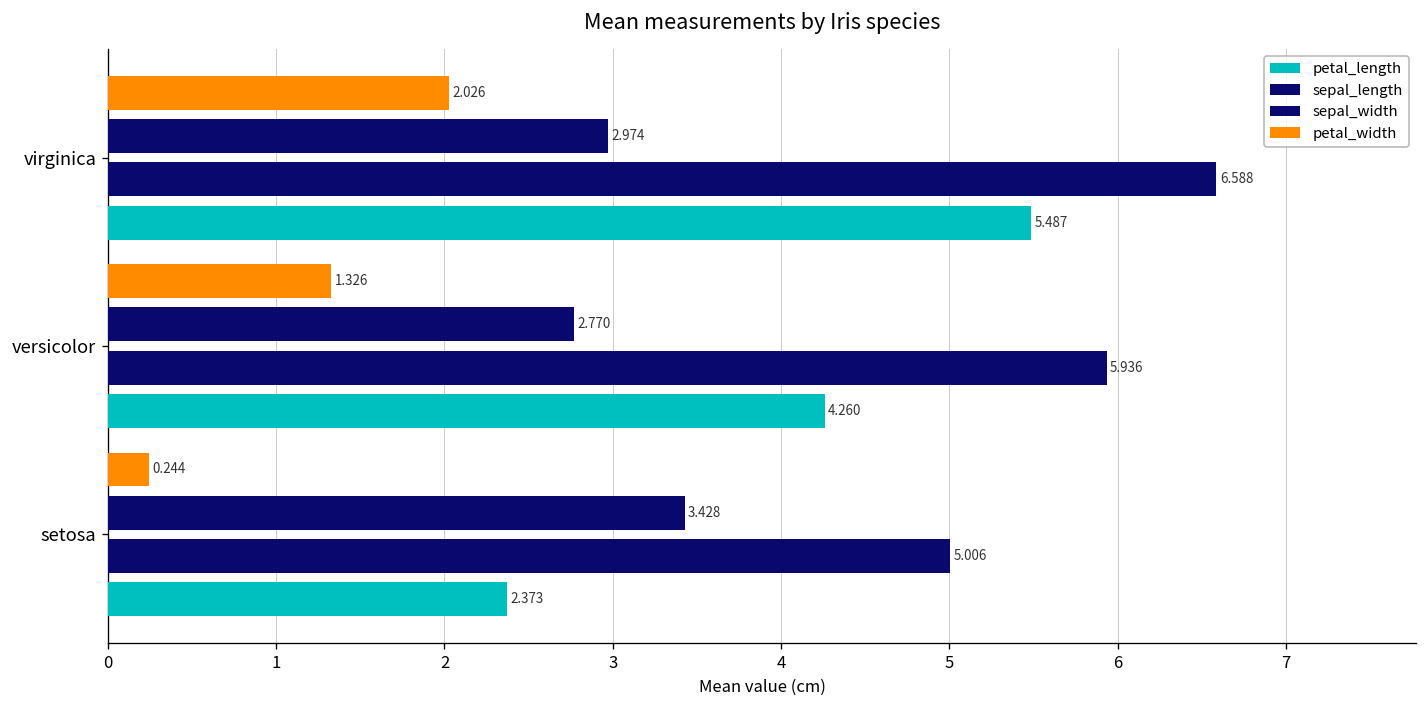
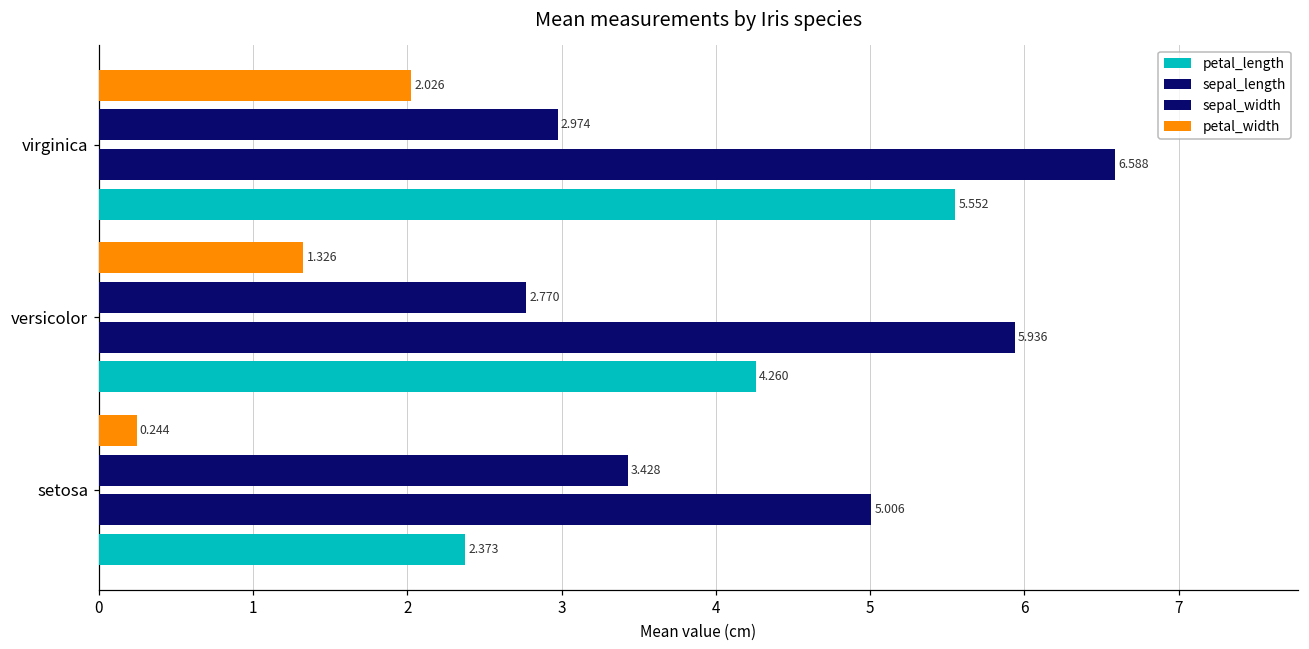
  {
    "petal_length": {
-     "virginica": 5.487,
+     "virginica": 5.552,
      "versicolor": 4.260,
      "setosa": 2.373
    },
    "petal_width": {
      "virginica": 2.026,
      "versicolor": 1.326,
      "setosa": 0.244
    }
  }
